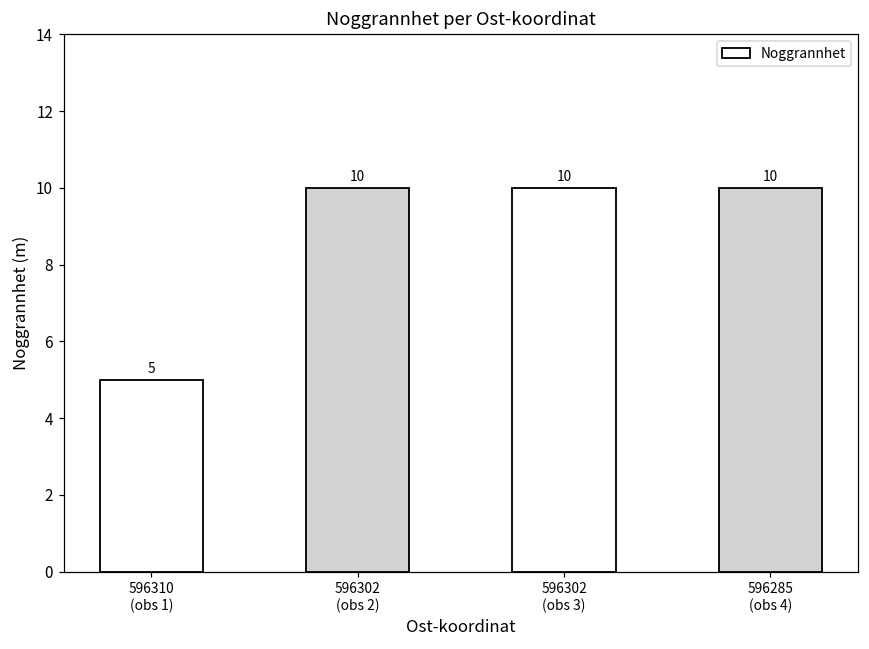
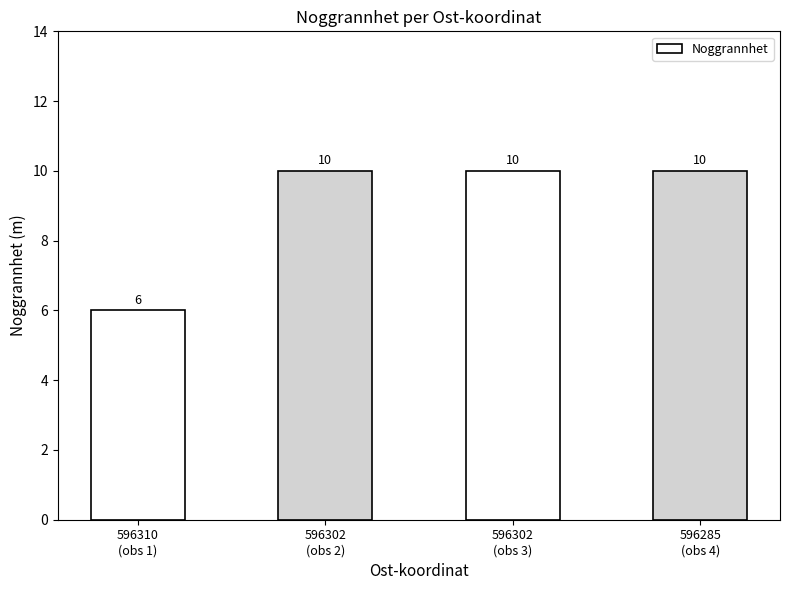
  {
-   "596310 (obs 1)": 5,
+   "596310 (obs 1)": 6,
    "596302 (obs 2)": 10,
    "596302 (obs 3)": 10,
    "596285 (obs 4)": 10
  }
